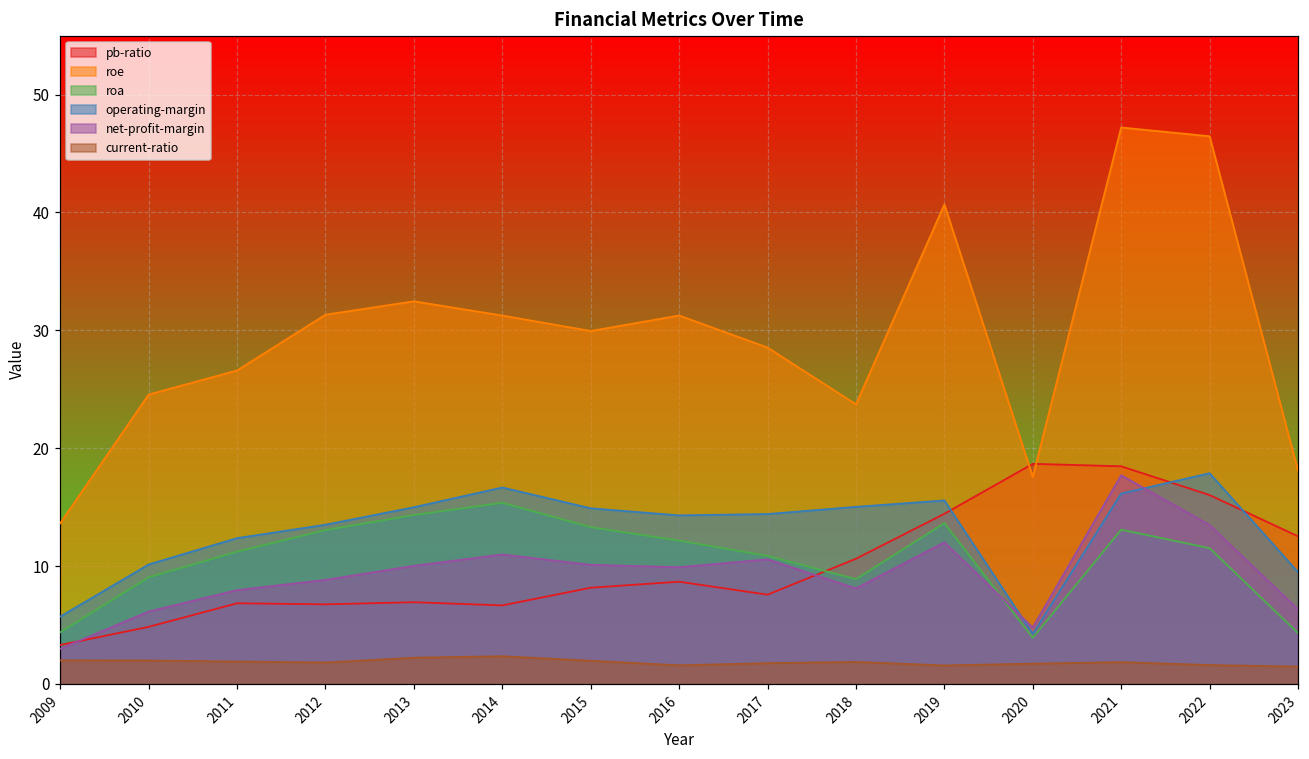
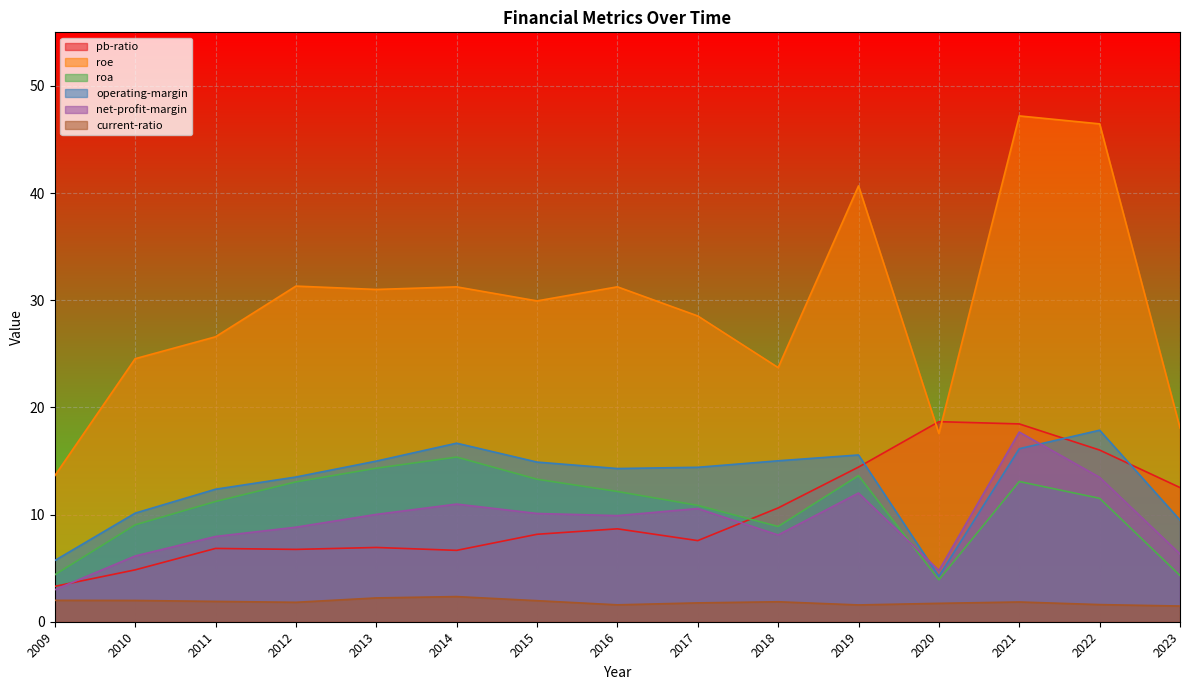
  {
    "pb-ratio": {
      "2009": 3.3,
      "2010": 4.8,
      "2011": 6.8,
      "2012": 6.8,
      "2013": 6.9,
      "2014": 6.7,
      "2015": 8.2,
      "2016": 8.7,
      "2017": 7.6,
      "2018": 10.6,
      "2019": 14.4,
      "2020": 18.7,
      "2021": 18.5,
      "2022": 16.0,
      "2023": 12.5
    },
    "roe": {
      "2009": 13.6,
      "2010": 24.5,
      "2011": 26.6,
      "2012": 31.3,
-     "2013": 32.5,
+     "2013": 31.0,
      "2014": 31.2,
      "2015": 29.9,
      "2016": 31.3,
      "2017": 28.5,
      "2018": 23.7,
      "2019": 40.7,
      "2020": 17.6,
      "2021": 47.2,
      "2022": 46.5,
      "2023": 18.1
    },
    "roa": {
      "2009": 4.4,
      "2010": 9.0,
      "2011": 11.2,
      "2012": 13.1,
      "2013": 14.3,
      "2014": 15.4,
      "2015": 13.3,
      "2016": 12.2,
      "2017": 10.9,
      "2018": 8.9,
      "2019": 13.6,
      "2020": 3.9,
      "2021": 13.1,
      "2022": 11.5,
      "2023": 4.3
    },
    "operating-margin": {
      "2009": 5.7,
      "2010": 10.1,
      "2011": 12.4,
      "2012": 13.5,
      "2013": 15.0,
      "2014": 16.7,
      "2015": 14.9,
      "2016": 14.3,
      "2017": 14.4,
      "2018": 15.0,
      "2019": 15.6,
      "2020": 4.2,
      "2021": 16.1,
      "2022": 17.9,
      "2023": 9.5
    },
    "net-profit-margin": {
      "2009": 3.0,
      "2010": 6.1,
      "2011": 8.0,
      "2012": 8.8,
      "2013": 10.0,
      "2014": 11.0,
      "2015": 10.1,
      "2016": 9.9,
      "2017": 10.6,
      "2018": 8.1,
      "2019": 12.0,
      "2020": 4.8,
      "2021": 17.7,
      "2022": 13.5,
      "2023": 6.3
    },
    "current-ratio": {
      "2009": 2.0,
      "2010": 2.0,
      "2011": 1.9,
      "2012": 1.8,
      "2013": 2.2,
      "2014": 2.3,
      "2015": 2.0,
      "2016": 1.6,
      "2017": 1.8,
      "2018": 1.9,
      "2019": 1.6,
      "2020": 1.7,
      "2021": 1.8,
      "2022": 1.6,
      "2023": 1.5
    }
  }
